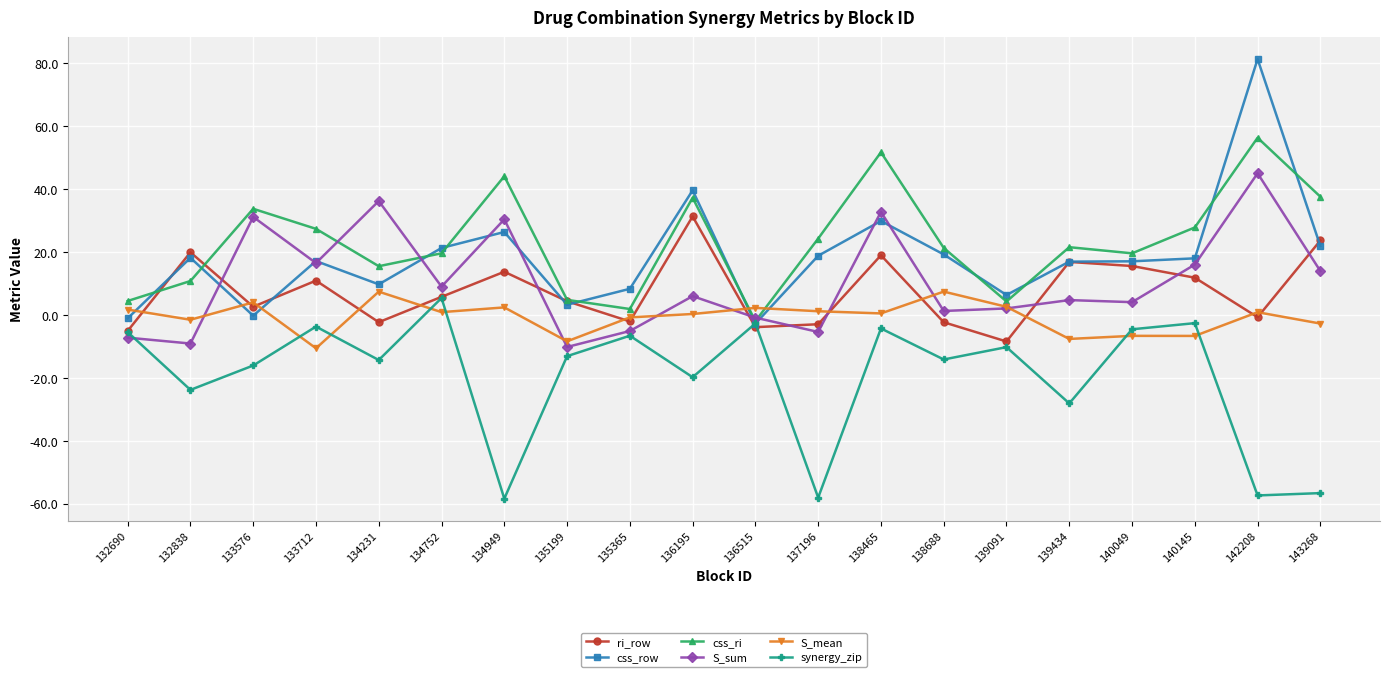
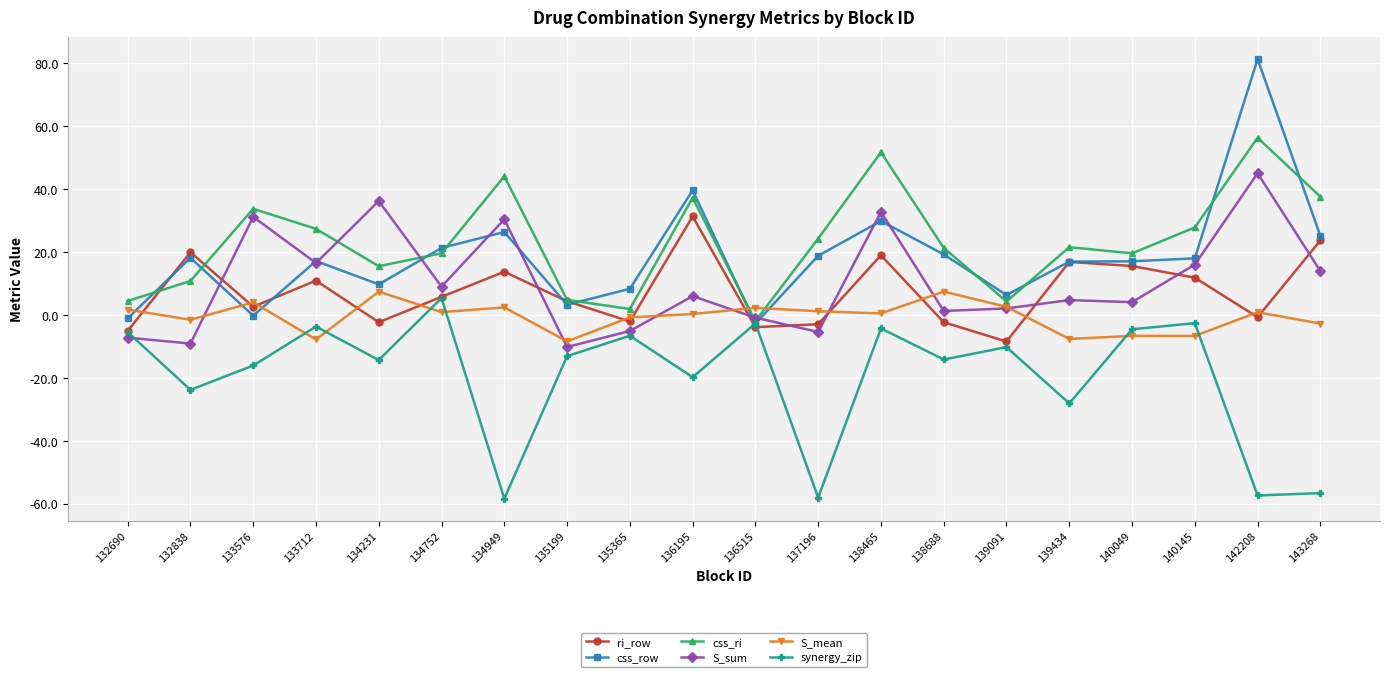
  {
    "ri_row": {
      "132838": 20,
      "133576": 3,
      "133712": 11,
      "134231": -2,
      "134949": 14,
      "135365": -2,
      "136195": 31,
      "136515": -4,
      "137196": -3,
      "138465": 19,
      "138688": -2,
      "139091": -8,
      "140049": 16,
      "140145": 12,
      "142208": -1,
      "143268": 24
    },
    "css_row": {
      "132690": -1,
      "132838": 18,
      "133576": 0,
      "134231": 10,
      "134752": 21,
      "134949": 26,
      "135199": 3,
      "135365": 8,
      "136195": 40,
      "137196": 19,
      "138465": 30,
      "138688": 19,
      "139091": 6,
      "140049": 17,
      "140145": 18,
      "142208": 81,
-     "143268": 22
+     "143268": 25
    },
    "S_sum": {
      "132690": -7,
      "132838": -9,
      "133576": 31,
      "134231": 36,
      "134752": 9,
      "134949": 30,
      "135199": -10,
      "135365": -5,
      "136195": 6,
      "136515": -1,
      "137196": -5,
      "138465": 33,
      "138688": 1,
      "139434": 5,
      "140049": 4,
      "140145": 16,
      "142208": 45,
      "143268": 14
    },
    "S_mean": {
      "132690": 2,
      "132838": -2,
      "133576": 4,
-     "133712": -11,
+     "133712": -8,
      "134231": 7,
      "134752": 1,
      "134949": 2,
      "135199": -8,
      "135365": -1,
      "136195": 0,
      "136515": 2,
      "137196": 1,
      "138465": 0,
      "138688": 7,
      "139434": -8,
      "140049": -7,
      "140145": -7,
      "142208": 1,
      "143268": -3
    }
  }
